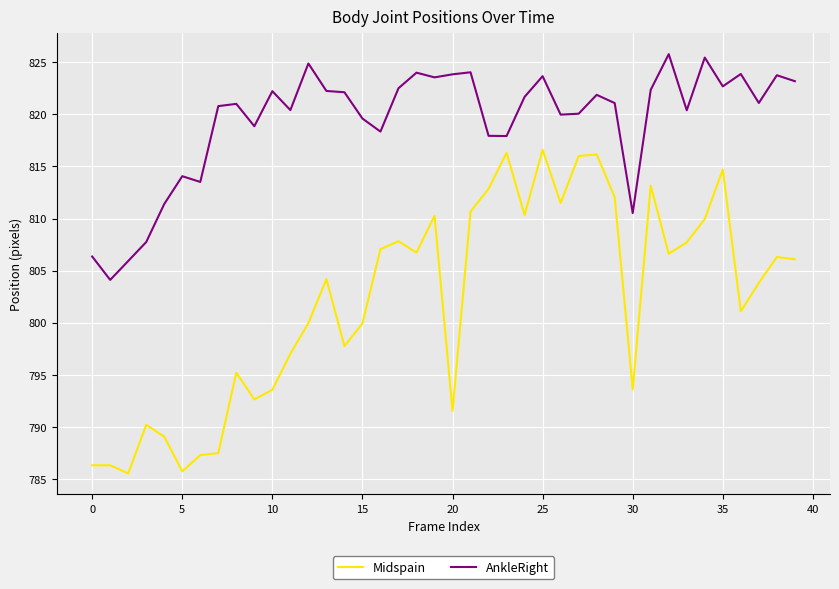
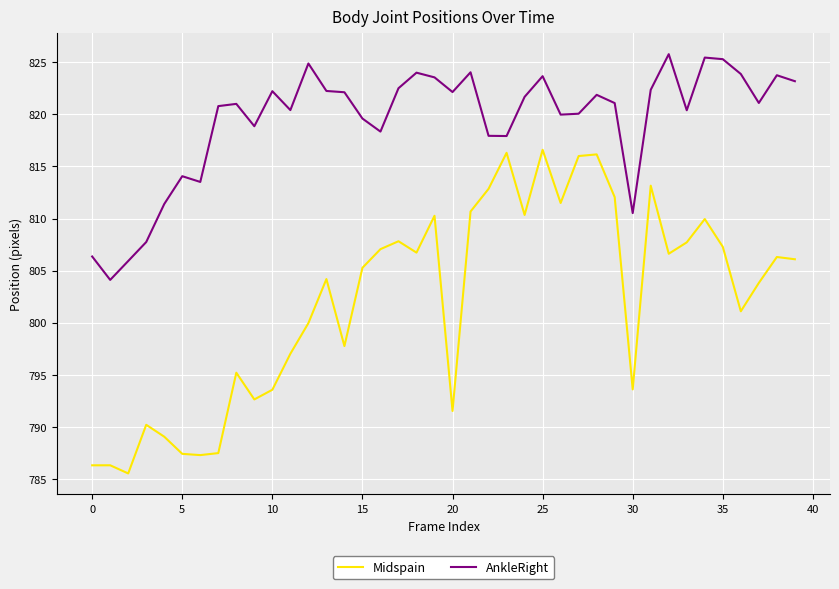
  {
    "Midspain": {
      "0": 786.3,
-     "5": 785.7,
+     "5": 787.4,
      "10": 793.5,
-     "15": 799.9,
+     "15": 805.3,
      "20": 791.5,
      "25": 816.6,
      "30": 793.6,
-     "35": 814.7
+     "35": 807.3
    },
    "AnkleRight": {
      "0": 806.3,
      "5": 814.1,
      "10": 822.2,
      "15": 819.6,
-     "20": 823.9,
+     "20": 822.2,
      "25": 823.7,
      "30": 810.5,
-     "35": 822.7
+     "35": 825.3
    }
  }
